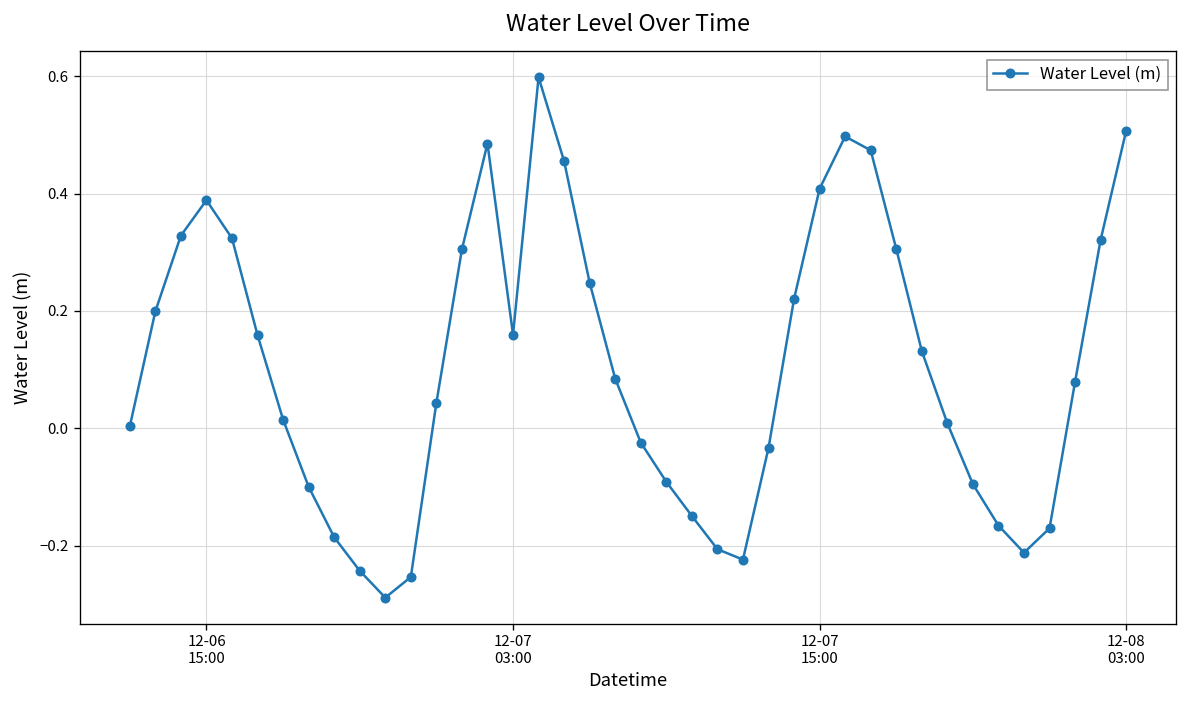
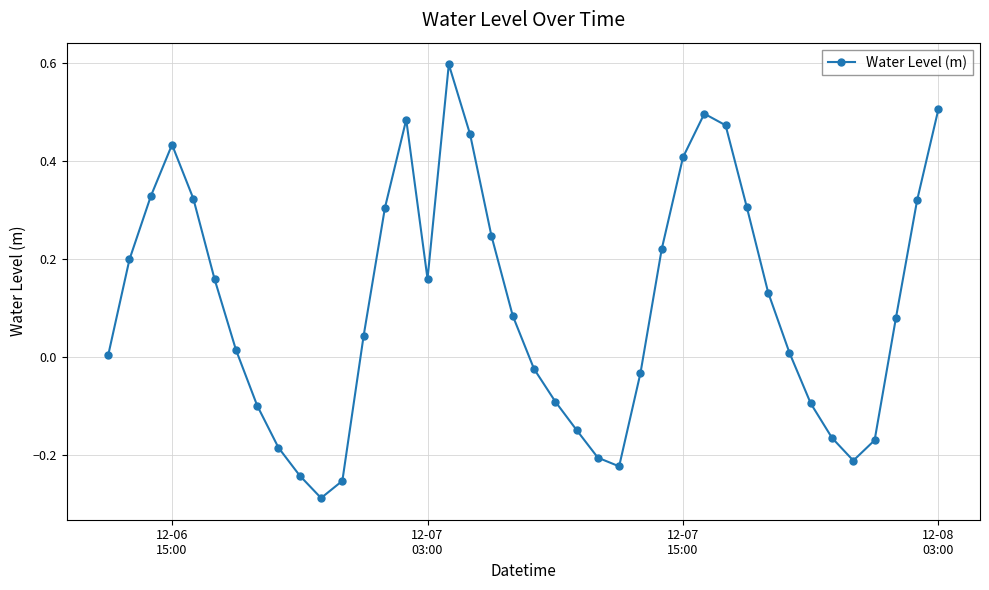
  {
-   "12-06 15:00": 0.39,
+   "12-06 15:00": 0.43,
    "12-07 03:00": 0.16,
    "12-07 15:00": 0.41,
    "12-08 03:00": 0.51
  }
